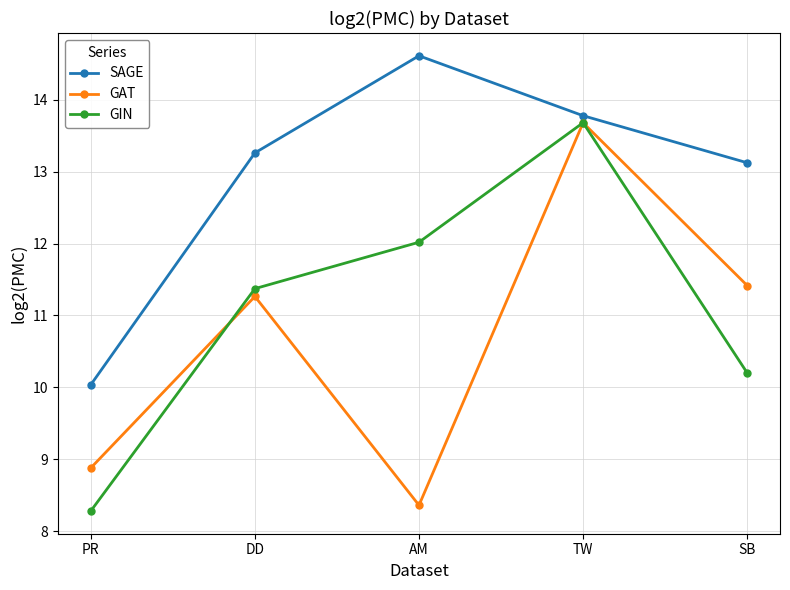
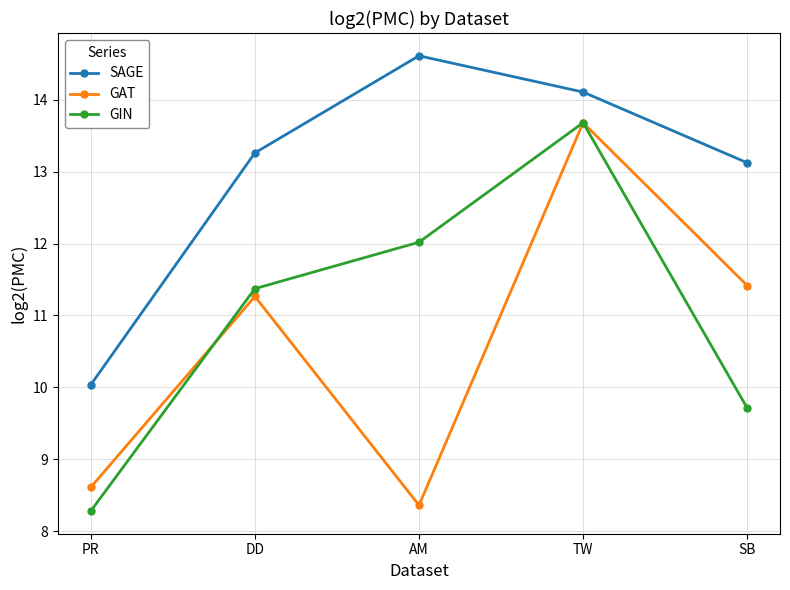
  {
    "SAGE": {
      "PR": 10.0,
      "DD": 13.3,
      "AM": 14.6,
-     "TW": 13.8,
+     "TW": 14.1,
      "SB": 13.1
    },
    "GAT": {
-     "PR": 8.9,
+     "PR": 8.6,
      "DD": 11.3,
      "AM": 8.4,
      "SB": 11.4
    },
    "GIN": {
      "PR": 8.3,
      "DD": 11.4,
      "AM": 12.0,
-     "SB": 10.2
+     "SB": 9.7
    }
  }
